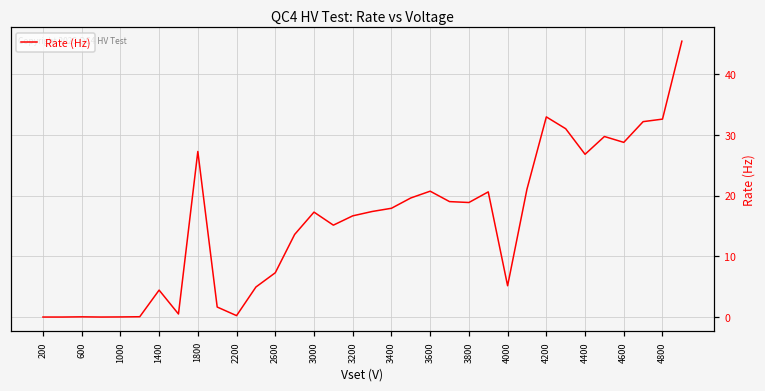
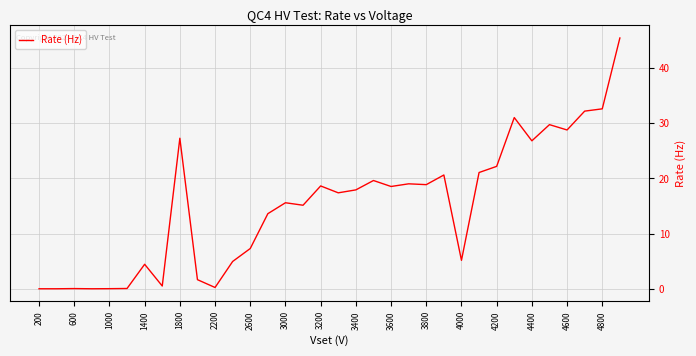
  {
    "200": 0,
    "600": 0,
    "1000": 0,
    "1400": 4,
    "1800": 27,
    "2200": 0,
    "2600": 7,
-   "3000": 17,
-   "3200": 17,
+   "3000": 16,
+   "3200": 19,
    "3400": 18,
-   "3600": 21,
+   "3600": 19,
    "3800": 19,
    "4000": 5,
-   "4200": 33,
+   "4200": 22,
    "4400": 27,
    "4600": 29,
    "4800": 33
  }
